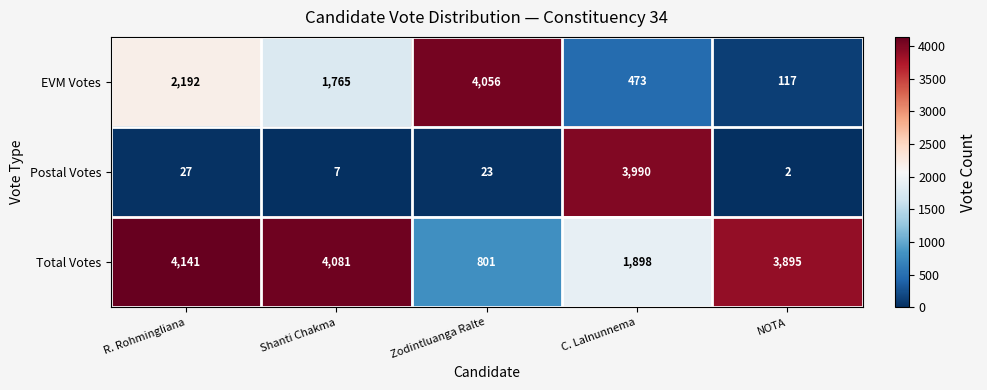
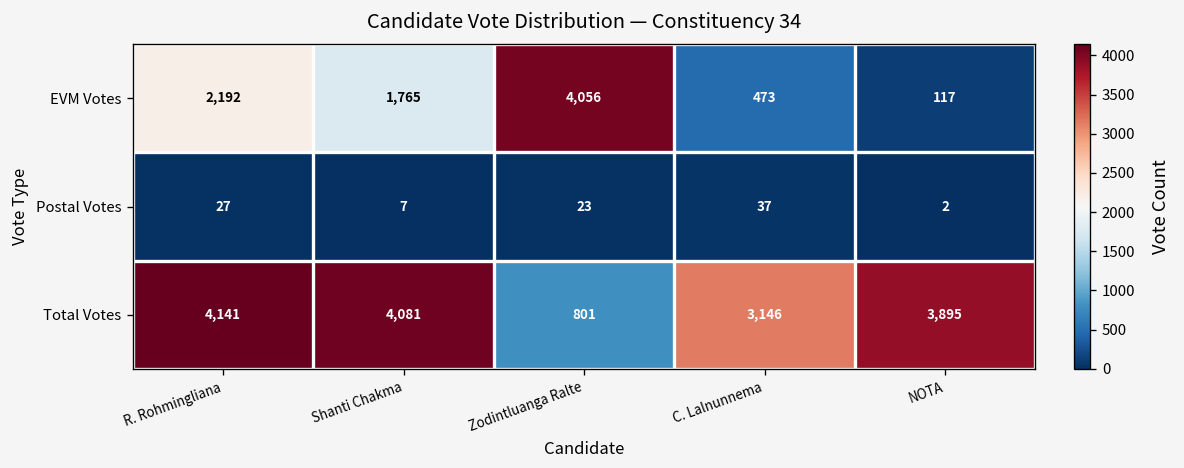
  {
    "EVM Votes": {
      "R. Rohmingliana": "2,192",
      "Shanti Chakma": "1,765",
      "Zodintluanga Ralte": "4,056",
      "C. Lalnunnema": "473",
      "NOTA": "117"
    },
    "Postal Votes": {
      "R. Rohmingliana": "27",
      "Shanti Chakma": "7",
      "Zodintluanga Ralte": "23",
-     "C. Lalnunnema": "3,990",
+     "C. Lalnunnema": "37",
      "NOTA": "2"
    },
    "Total Votes": {
      "R. Rohmingliana": "4,141",
      "Shanti Chakma": "4,081",
      "Zodintluanga Ralte": "801",
-     "C. Lalnunnema": "1,898",
+     "C. Lalnunnema": "3,146",
      "NOTA": "3,895"
    }
  }
